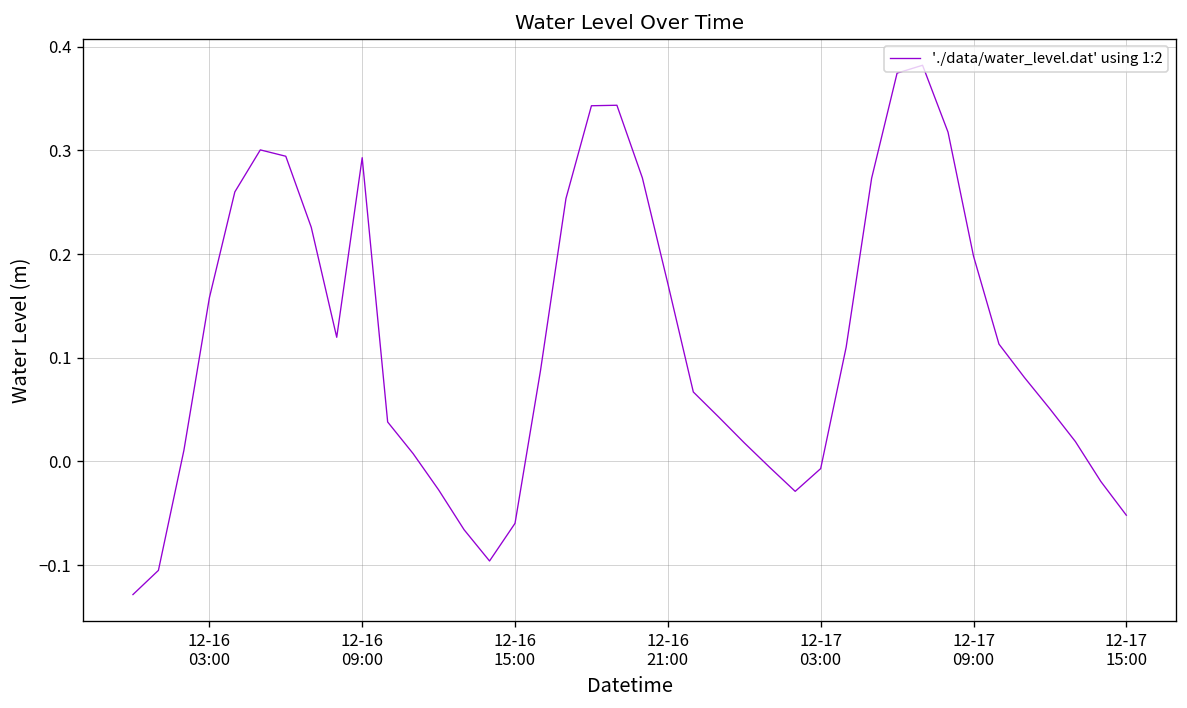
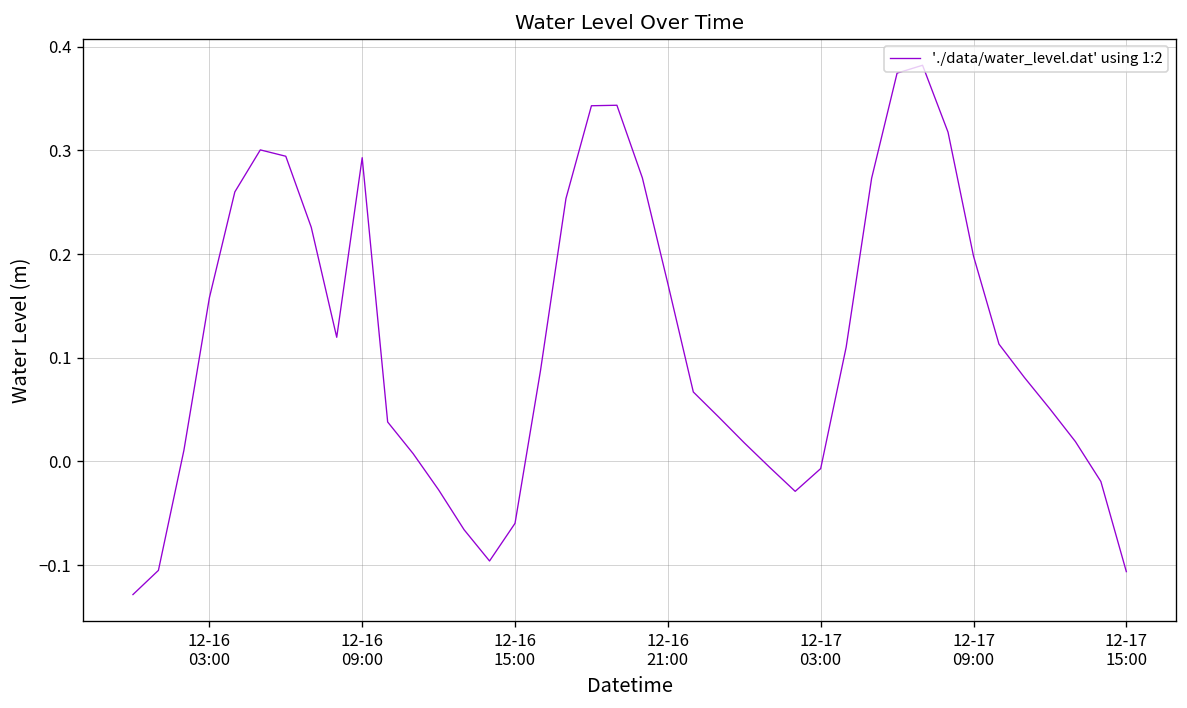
  {
    "12-16 03:00": 0.16,
    "12-16 09:00": 0.29,
    "12-16 15:00": -0.06,
    "12-16 21:00": 0.17,
    "12-17 03:00": -0.01,
    "12-17 09:00": 0.20,
-   "12-17 15:00": -0.05
+   "12-17 15:00": -0.11
  }
